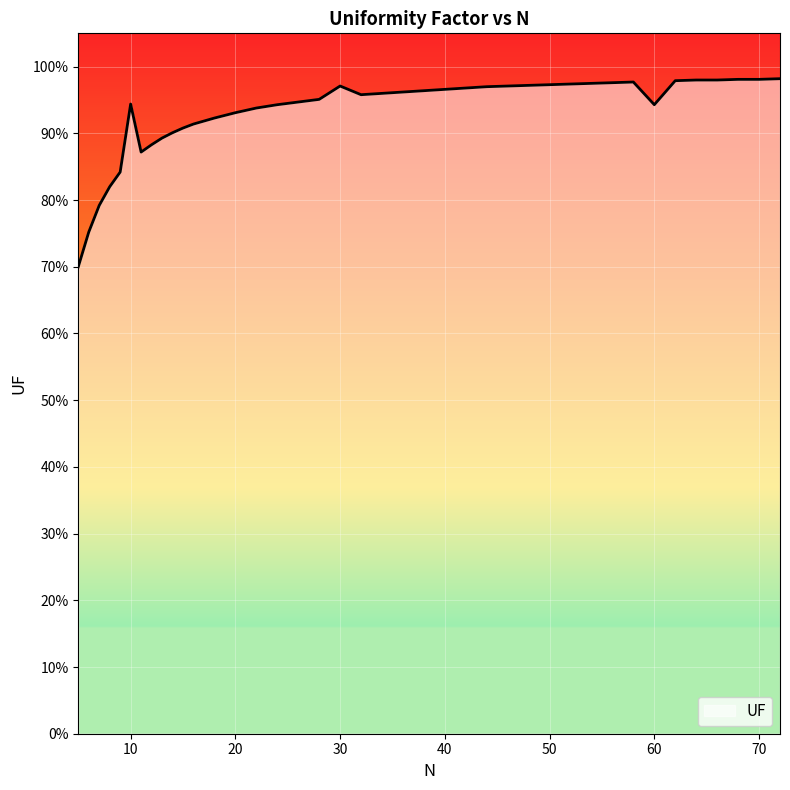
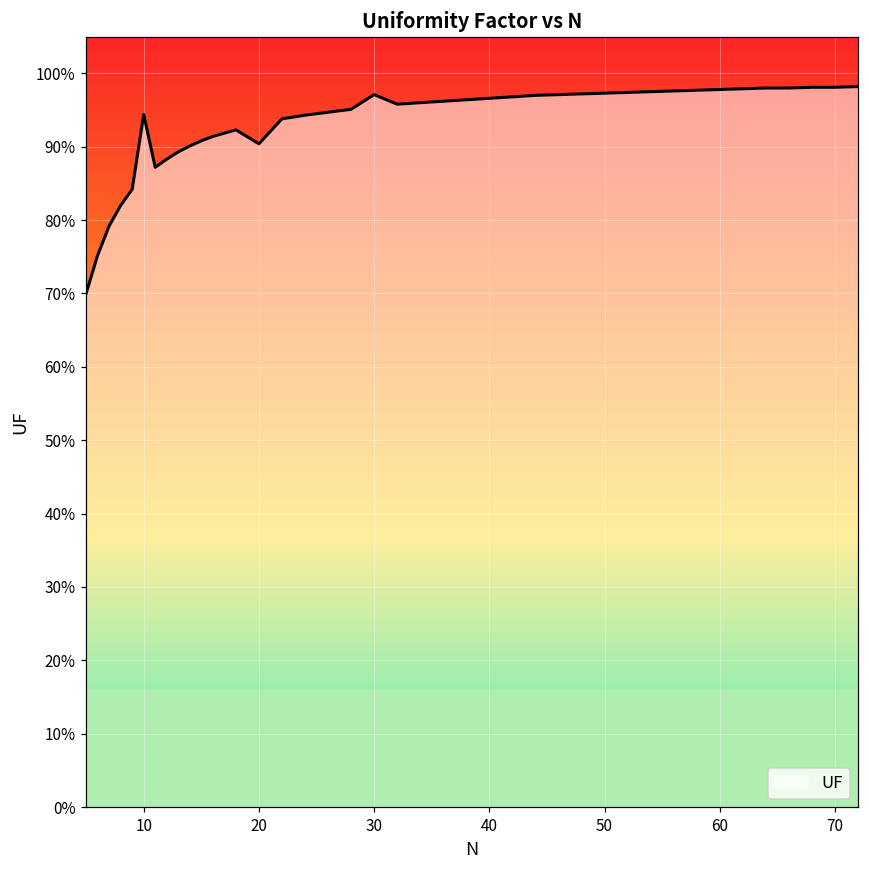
  {
    "10": "94%",
-   "20": "93%",
+   "20": "90%",
    "30": "97%",
    "40": "97%",
    "50": "97%",
-   "60": "94%",
+   "60": "98%",
    "70": "98%"
  }
